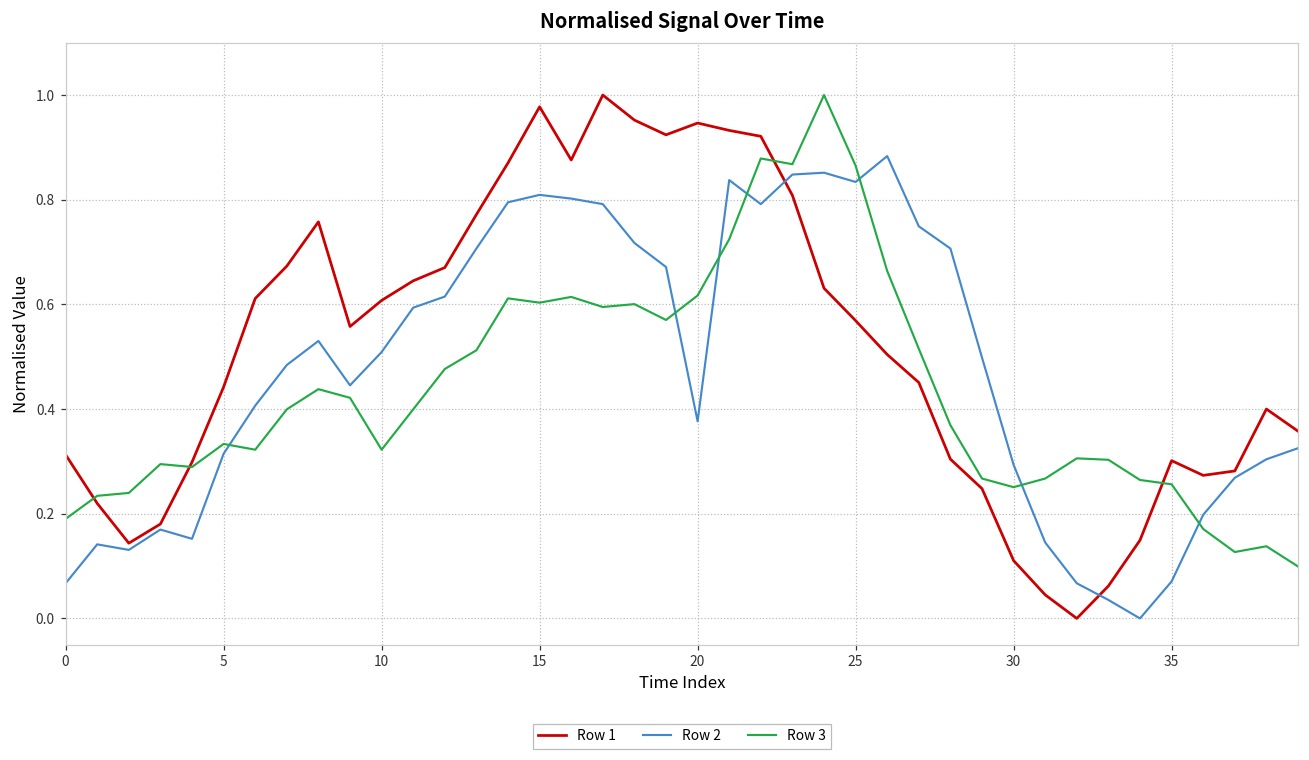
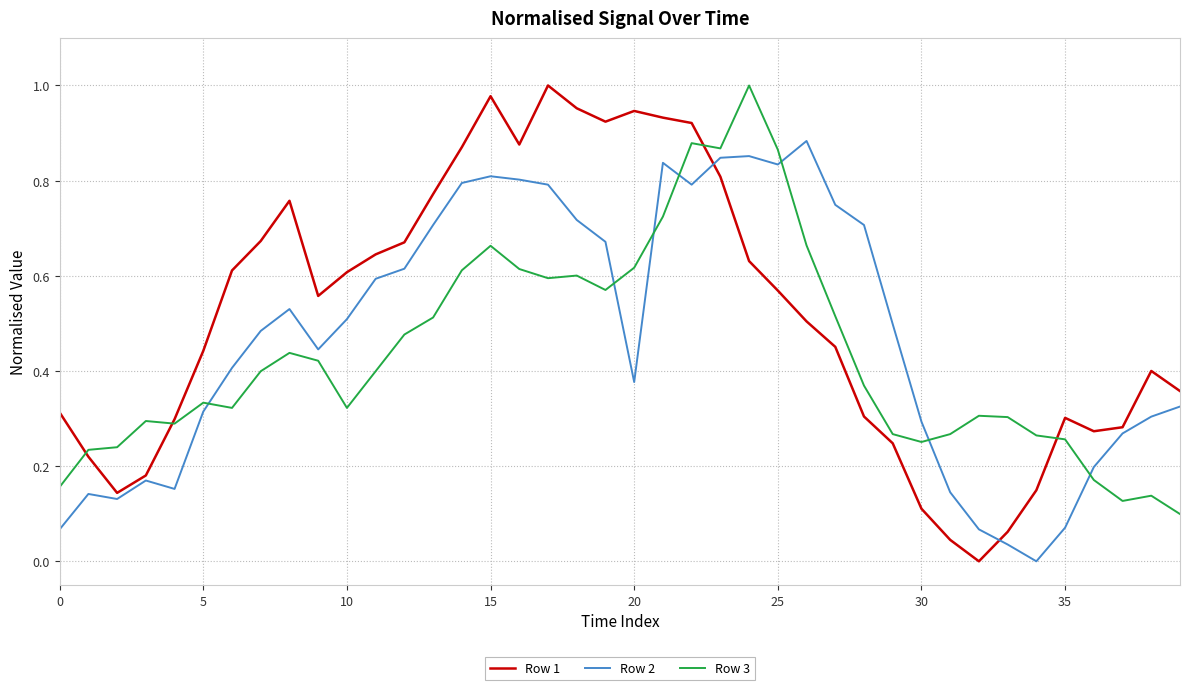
  {
    "Row 1": {
      "0": 0.31,
      "5": 0.44,
      "10": 0.61,
      "15": 0.98,
      "20": 0.95,
      "25": 0.57,
      "30": 0.11,
      "35": 0.30
    },
    "Row 2": {
      "0": 0.07,
      "5": 0.31,
      "10": 0.51,
      "15": 0.81,
      "20": 0.38,
      "25": 0.83,
      "30": 0.29,
      "35": 0.07
    },
    "Row 3": {
-     "0": 0.19,
+     "0": 0.16,
      "5": 0.33,
      "10": 0.32,
-     "15": 0.60,
+     "15": 0.66,
      "20": 0.62,
      "25": 0.87,
      "30": 0.25,
      "35": 0.26
    }
  }
